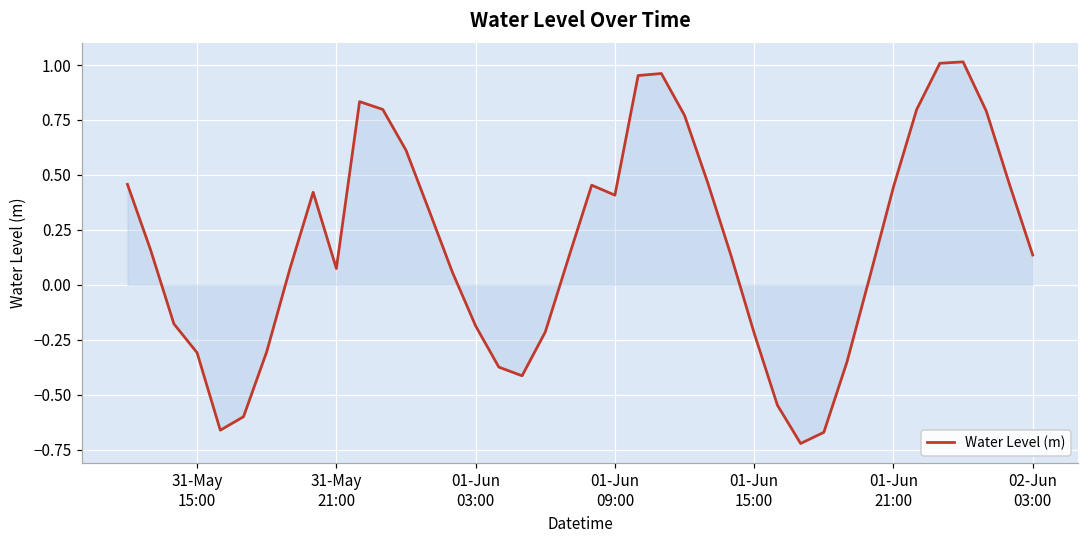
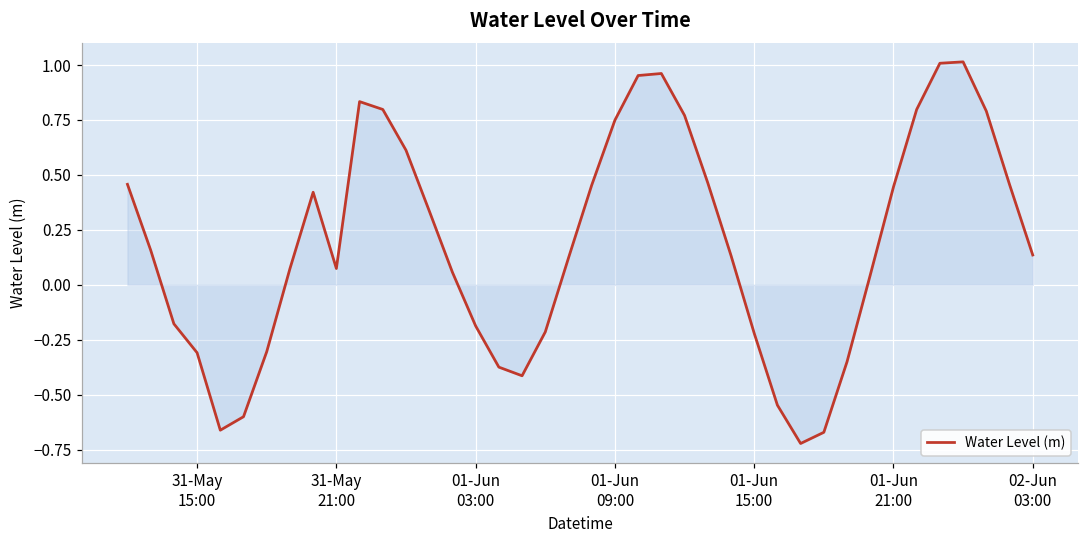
  {
    "Water Level (m)": {
      "31-May 15:00": -0.31,
      "01-Jun 03:00": -0.19,
-     "01-Jun 09:00": 0.41,
+     "01-Jun 09:00": 0.75,
      "01-Jun 15:00": -0.22
    }
  }
